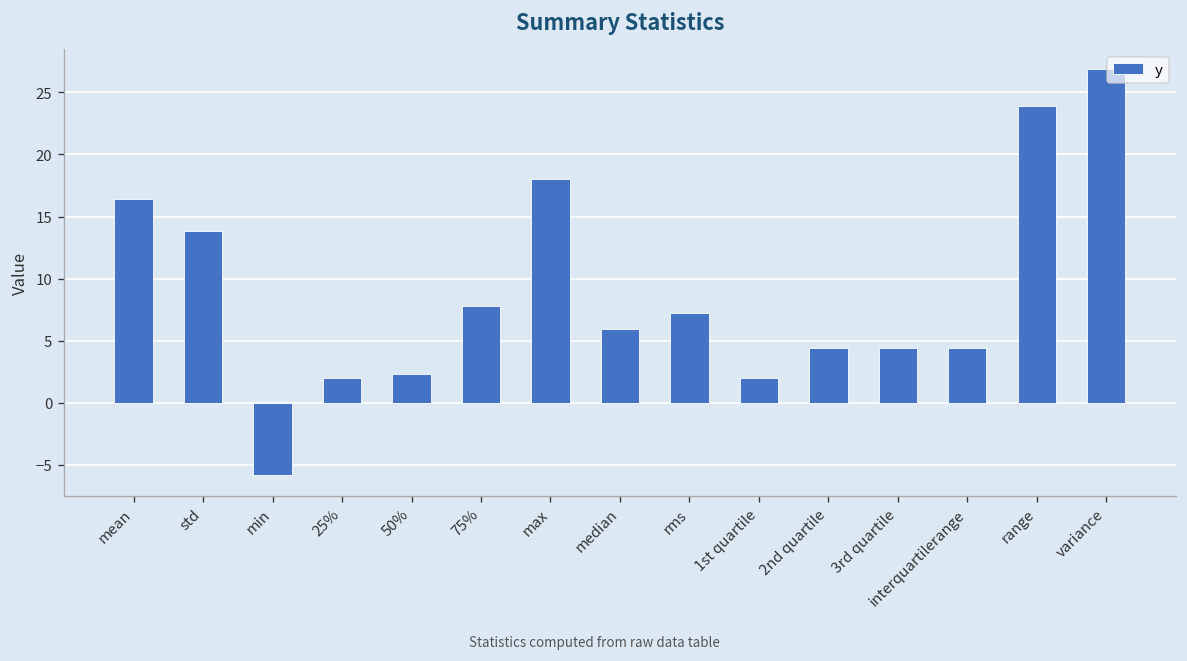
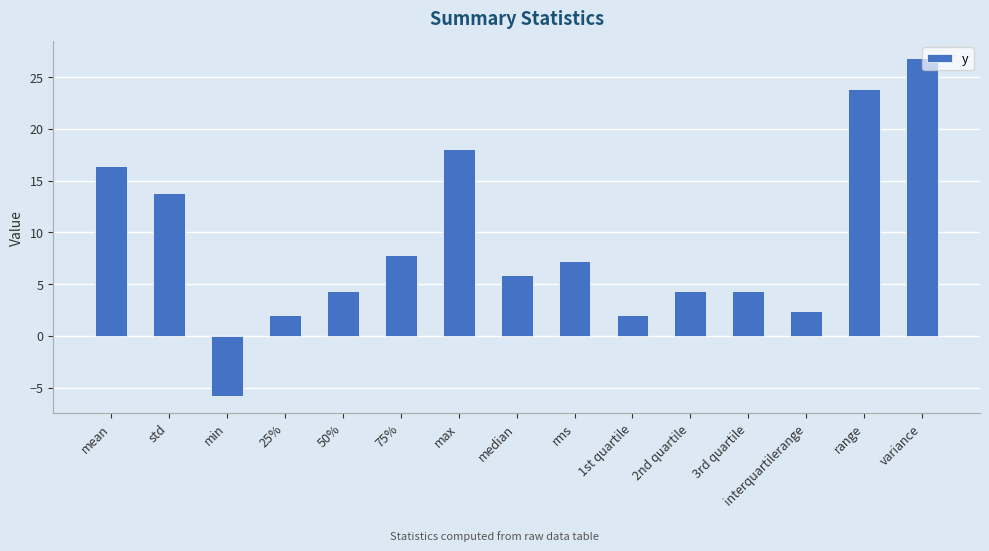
  {
    "mean": 16.4,
    "std": 13.8,
    "min": -5.8,
    "25%": 2.0,
-   "50%": 2.3,
+   "50%": 4.4,
    "75%": 7.8,
    "max": 18.0,
    "median": 5.9,
    "rms": 7.2,
    "1st quartile": 2.0,
    "2nd quartile": 4.4,
    "3rd quartile": 4.4,
-   "interquartilerange": 4.4,
+   "interquartilerange": 2.4,
    "range": 23.9,
    "variance": 26.8
  }
